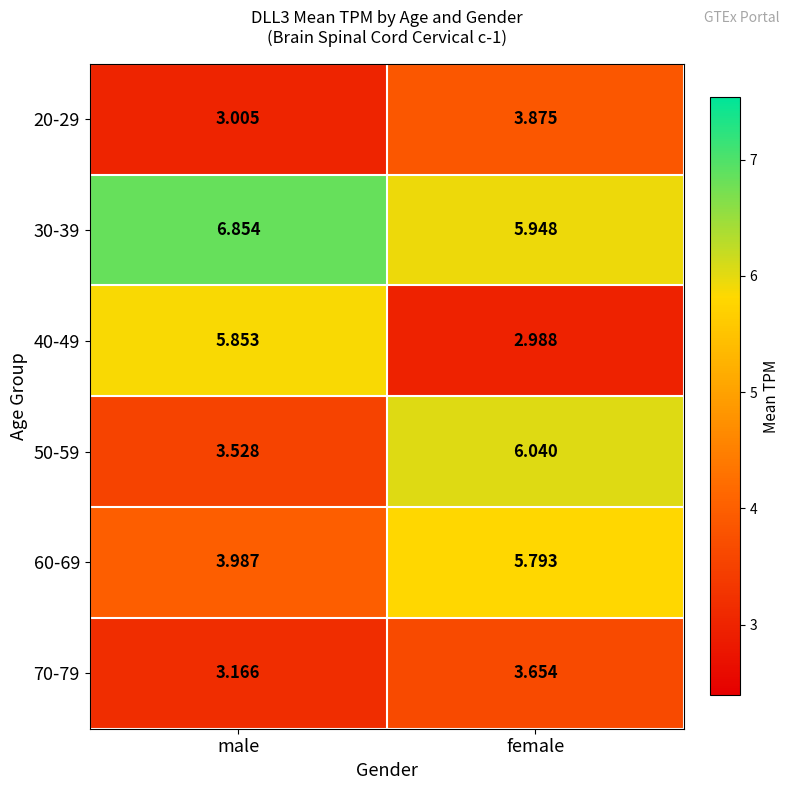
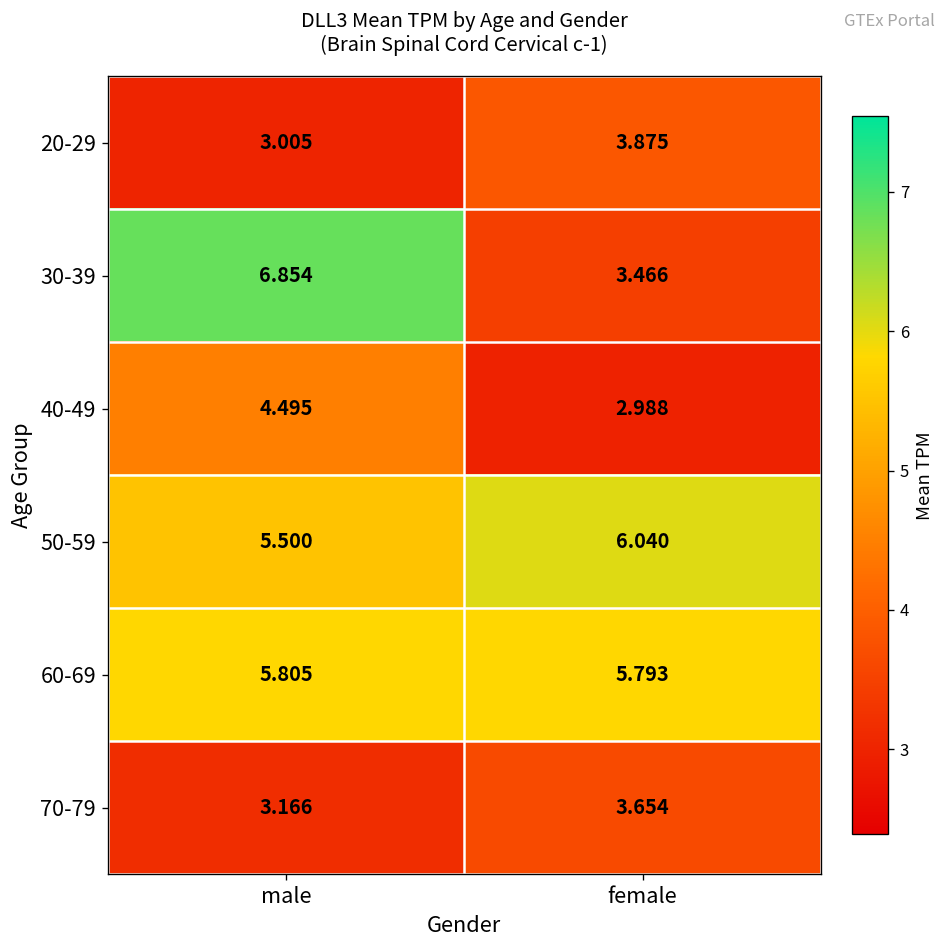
  {
    "20-29": {
      "male": 3.005,
      "female": 3.875
    },
    "30-39": {
      "male": 6.854,
-     "female": 5.948
+     "female": 3.466
    },
    "40-49": {
-     "male": 5.853,
+     "male": 4.495,
      "female": 2.988
    },
    "50-59": {
-     "male": 3.528,
+     "male": 5.500,
      "female": 6.040
    },
    "60-69": {
-     "male": 3.987,
+     "male": 5.805,
      "female": 5.793
    },
    "70-79": {
      "male": 3.166,
      "female": 3.654
    }
  }
